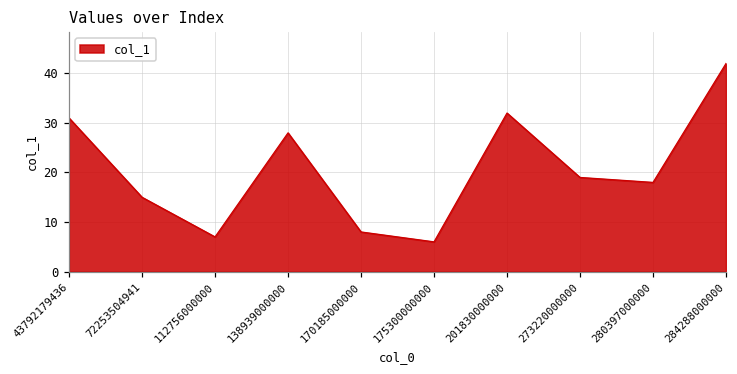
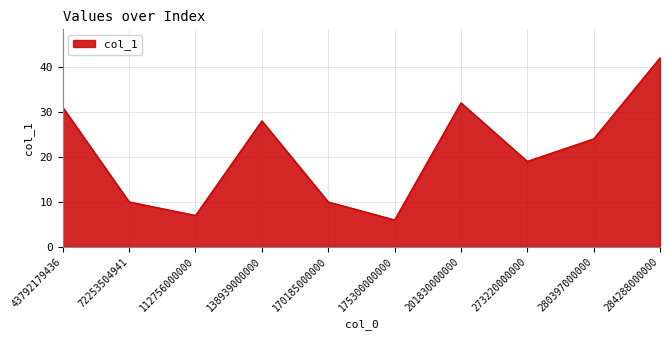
  {
    "43792179436": 31,
-   "72253504941": 15,
+   "72253504941": 10,
    "112756000000": 7,
    "138939000000": 28,
-   "170185000000": 8,
+   "170185000000": 10,
    "175300000000": 6,
    "201830000000": 32,
    "273220000000": 19,
-   "280397000000": 18,
+   "280397000000": 24,
    "284288000000": 42
  }
